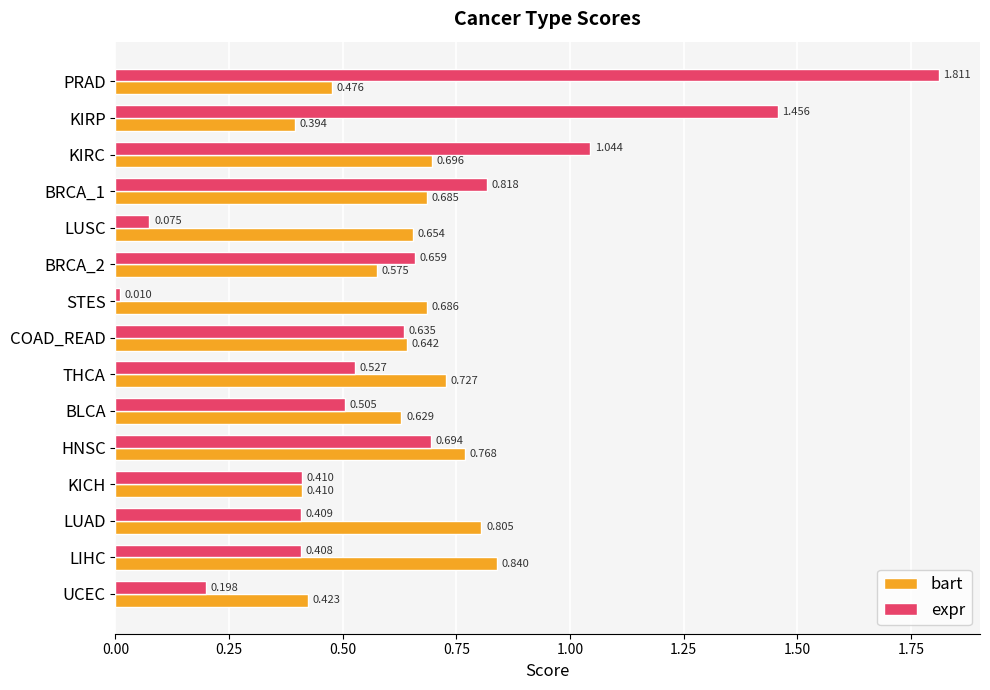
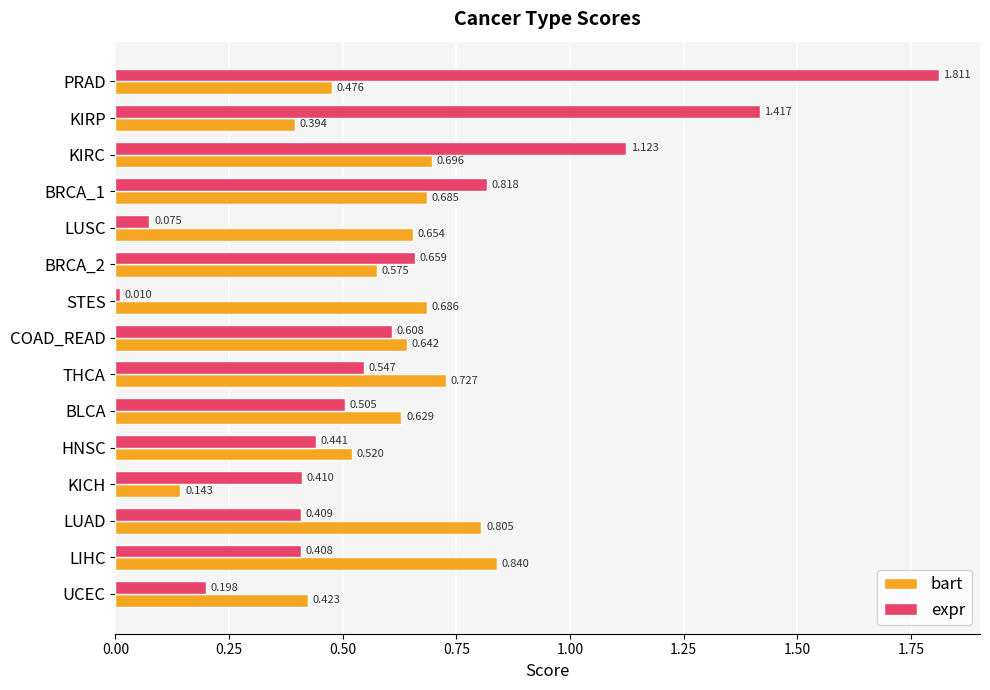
  {
    "bart": {
      "PRAD": 0.476,
      "KIRP": 0.394,
      "KIRC": 0.696,
      "BRCA_1": 0.685,
      "LUSC": 0.654,
      "BRCA_2": 0.575,
      "STES": 0.686,
      "COAD_READ": 0.642,
      "THCA": 0.727,
      "BLCA": 0.629,
-     "HNSC": 0.768,
-     "KICH": 0.410,
+     "HNSC": 0.520,
+     "KICH": 0.143,
      "LUAD": 0.805,
      "LIHC": 0.840,
      "UCEC": 0.423
    },
    "expr": {
      "PRAD": 1.811,
-     "KIRP": 1.456,
-     "KIRC": 1.044,
+     "KIRP": 1.417,
+     "KIRC": 1.123,
      "BRCA_1": 0.818,
      "LUSC": 0.075,
      "BRCA_2": 0.659,
      "STES": 0.010,
-     "COAD_READ": 0.635,
-     "THCA": 0.527,
+     "COAD_READ": 0.608,
+     "THCA": 0.547,
      "BLCA": 0.505,
-     "HNSC": 0.694,
+     "HNSC": 0.441,
      "KICH": 0.410,
      "LUAD": 0.409,
      "LIHC": 0.408,
      "UCEC": 0.198
    }
  }
